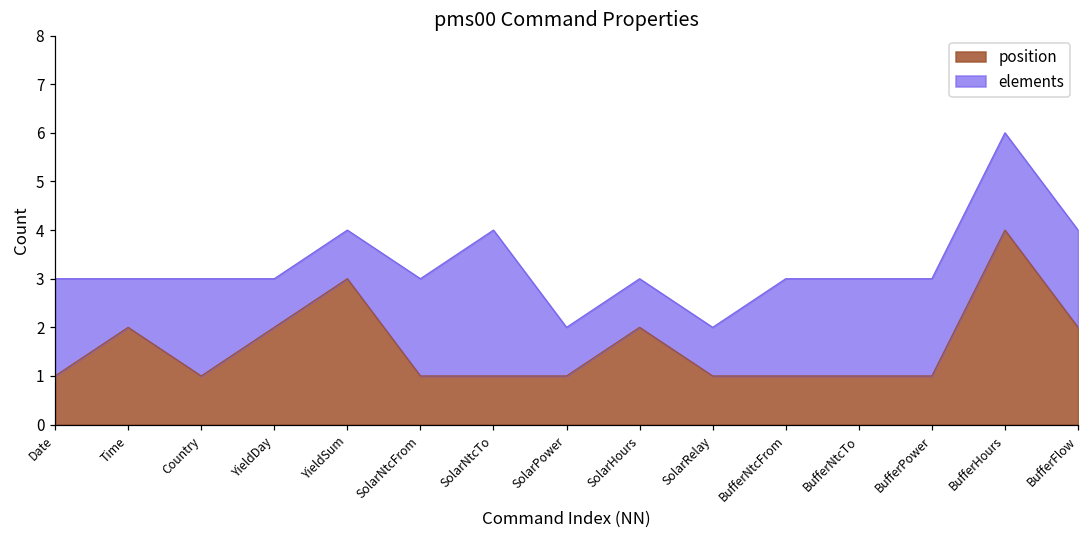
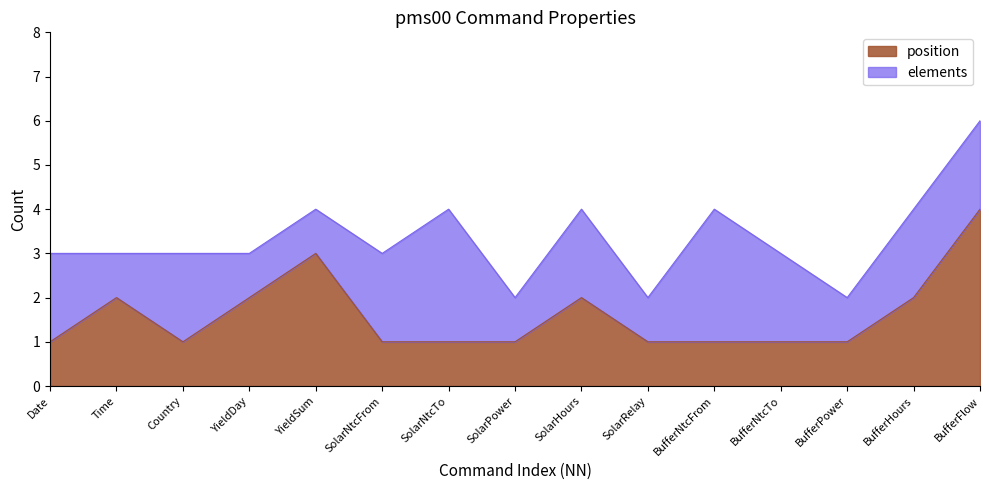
  {
    "position": {
      "Date": 1,
      "Time": 2,
      "Country": 1,
      "YieldDay": 2,
      "YieldSum": 3,
      "SolarNtcFrom": 1,
      "SolarNtcTo": 1,
      "SolarPower": 1,
      "SolarHours": 2,
      "SolarRelay": 1,
      "BufferNtcFrom": 1,
      "BufferNtcTo": 1,
      "BufferPower": 1,
-     "BufferHours": 4,
-     "BufferFlow": 2
+     "BufferHours": 2,
+     "BufferFlow": 4
    },
    "elements": {
      "Date": 3,
      "Time": 3,
      "Country": 3,
      "YieldDay": 3,
      "YieldSum": 4,
      "SolarNtcFrom": 3,
      "SolarNtcTo": 4,
      "SolarPower": 2,
-     "SolarHours": 1,
+     "SolarHours": 2,
      "SolarRelay": 2,
-     "BufferNtcFrom": 2,
+     "BufferNtcFrom": 3,
      "BufferNtcTo": 3,
-     "BufferPower": 2
+     "BufferPower": 1
    }
  }
